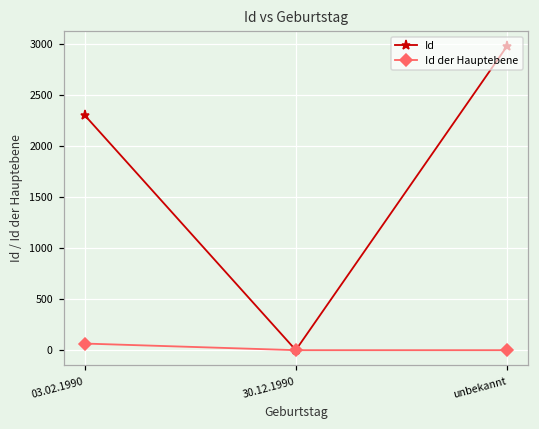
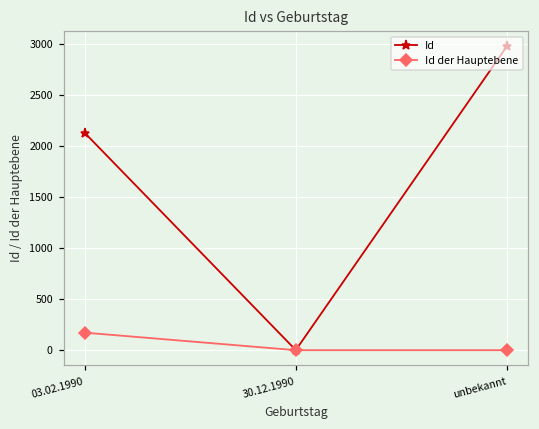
  {
    "Id": {
-     "03.02.1990": 2300
+     "03.02.1990": 2100
    },
    "Id der Hauptebene": {
-     "03.02.1990": 100,
+     "03.02.1990": 200,
      "unbekannt": 0
    }
  }
